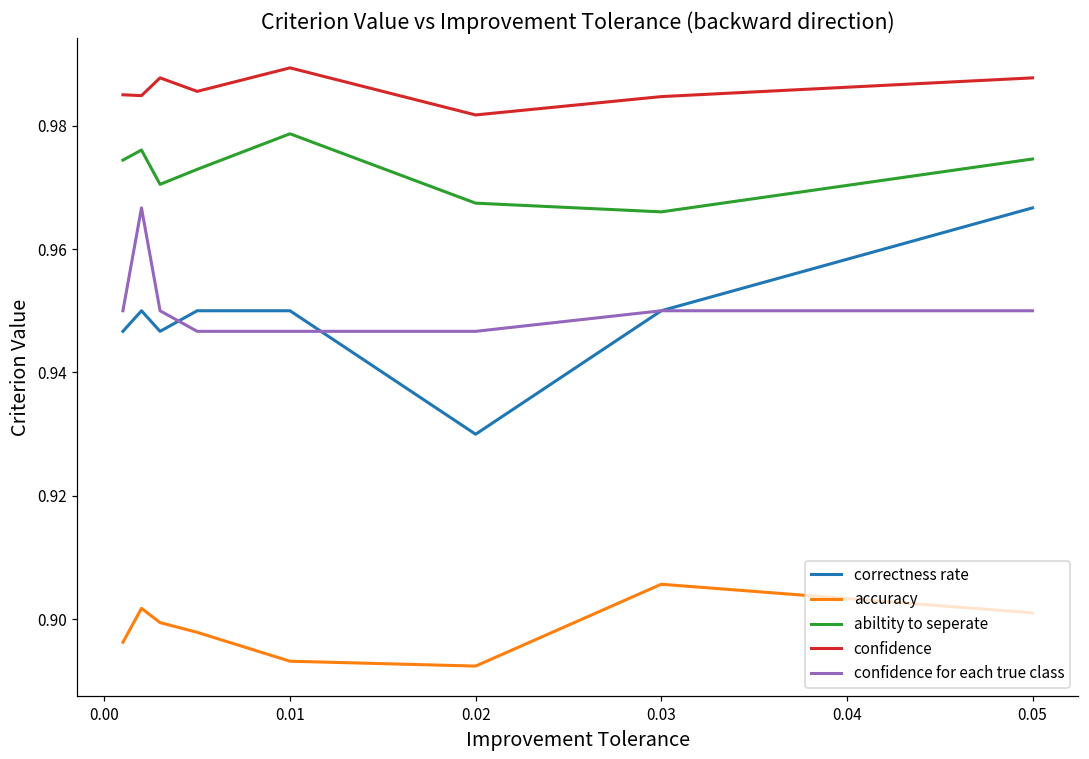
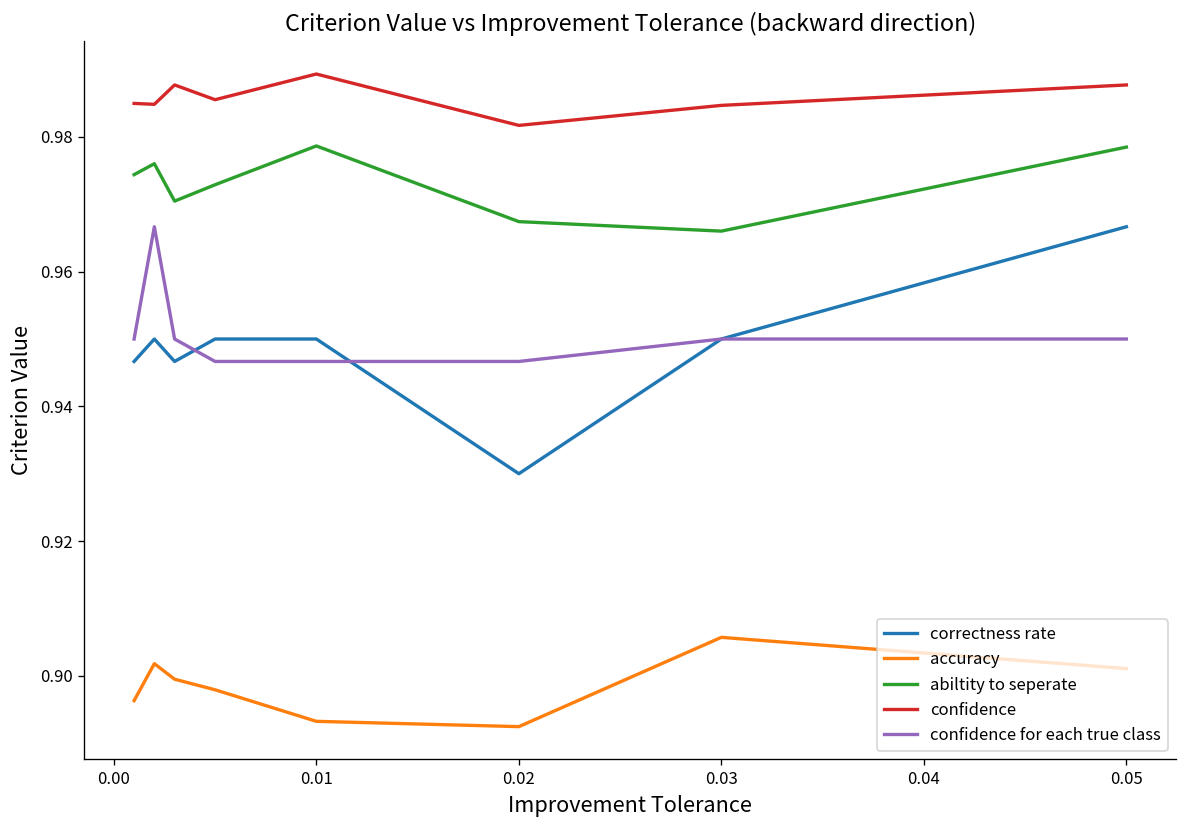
  {
    "correctness rate": {
      "0.01": 0.950,
      "0.02": 0.930,
      "0.05": 0.967
    },
    "accuracy": {
      "0.01": 0.893,
      "0.02": 0.892,
      "0.03": 0.906
    },
    "abiltity to seperate": {
      "0.01": 0.979,
      "0.02": 0.967,
      "0.03": 0.966,
-     "0.05": 0.975
+     "0.05": 0.978
    },
    "confidence": {
      "0.01": 0.989,
      "0.02": 0.982,
      "0.03": 0.985,
      "0.05": 0.988
    },
    "confidence for each true class": {
      "0.01": 0.947,
      "0.02": 0.947,
      "0.05": 0.950
    }
  }
